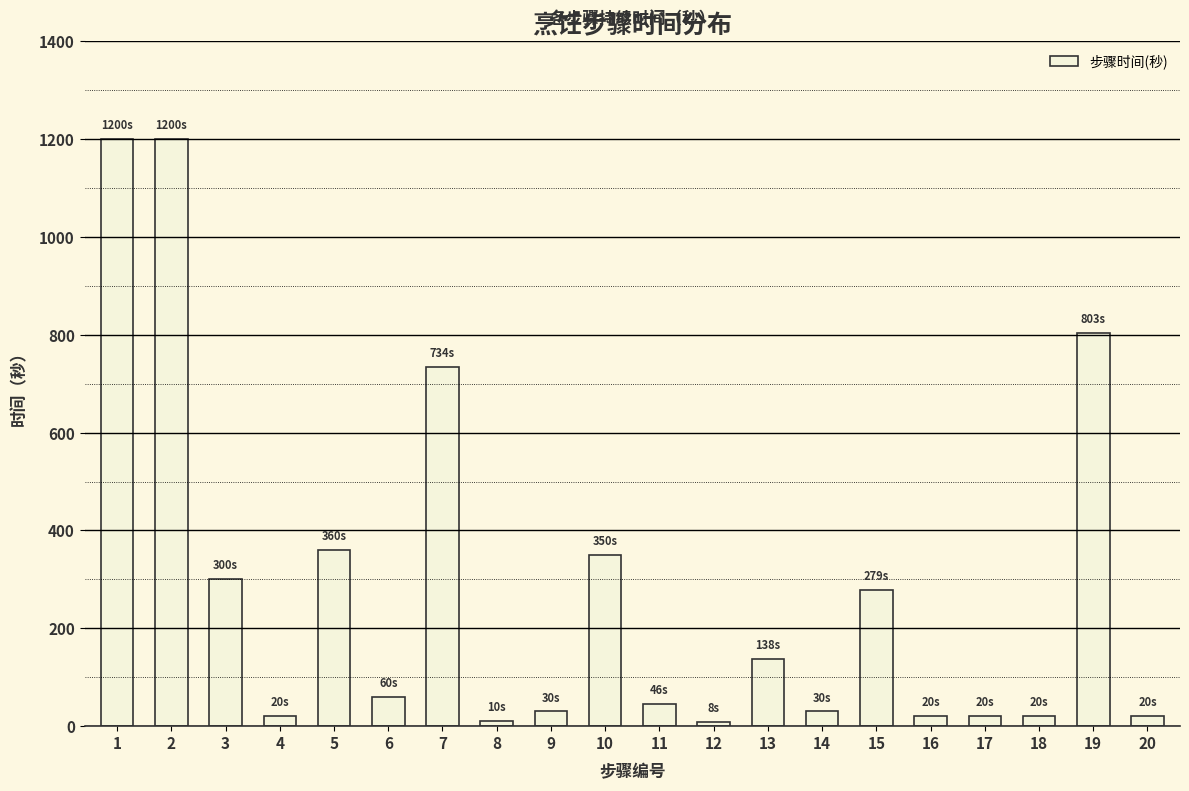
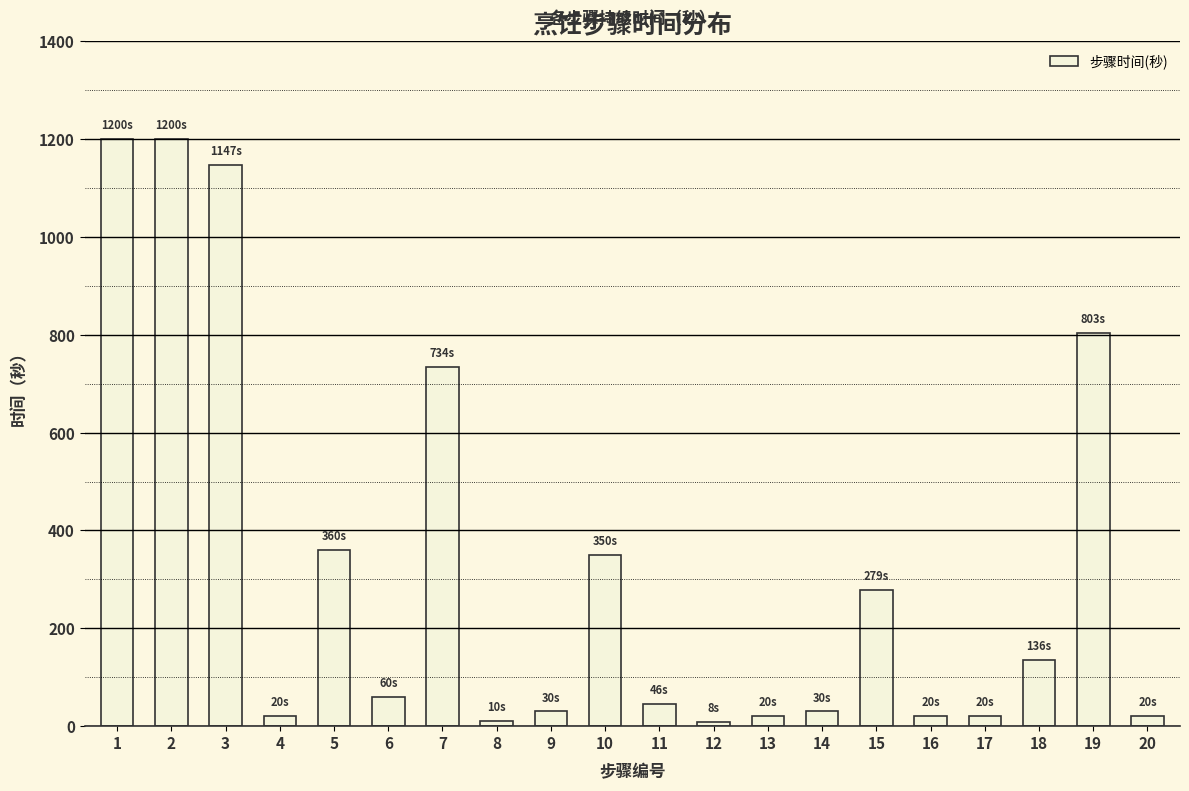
  {
    "1": "1200s",
    "2": "1200s",
-   "3": "300s",
+   "3": "1147s",
    "4": "20s",
    "5": "360s",
    "6": "60s",
    "7": "734s",
    "8": "10s",
    "9": "30s",
    "10": "350s",
    "11": "46s",
    "12": "8s",
-   "13": "138s",
+   "13": "20s",
    "14": "30s",
    "15": "279s",
    "16": "20s",
    "17": "20s",
-   "18": "20s",
+   "18": "136s",
    "19": "803s",
    "20": "20s"
  }
